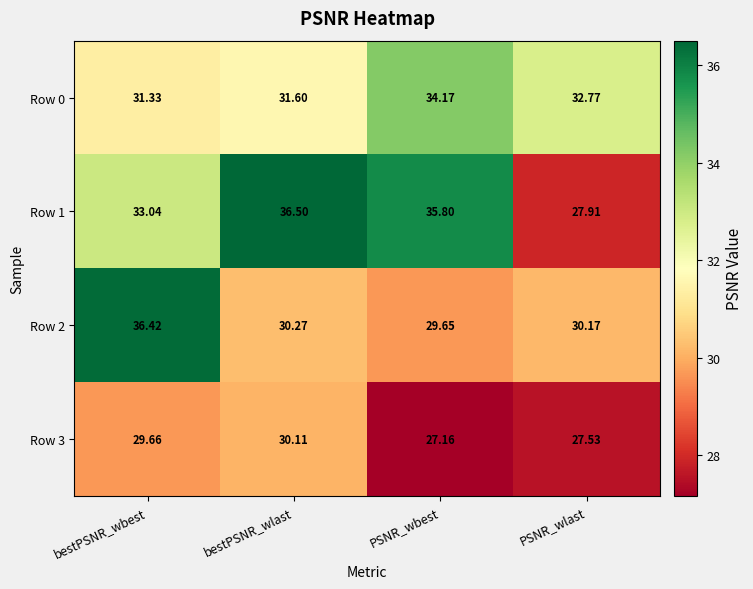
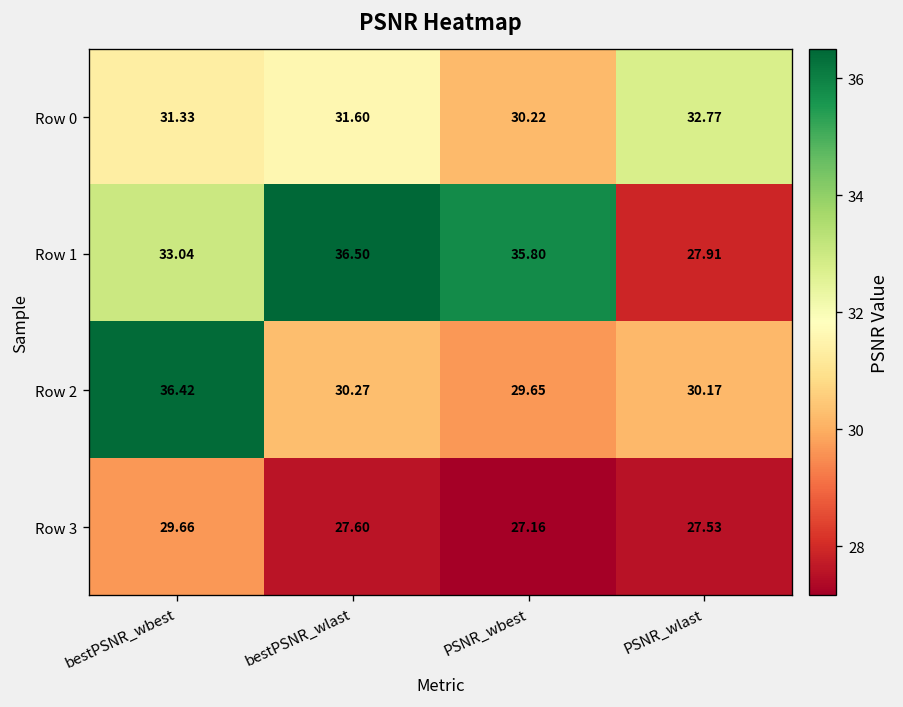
  {
    "Row 0": {
      "bestPSNR_wbest": 31.33,
      "bestPSNR_wlast": 31.60,
-     "PSNR_wbest": 34.17,
+     "PSNR_wbest": 30.22,
      "PSNR_wlast": 32.77
    },
    "Row 1": {
      "bestPSNR_wbest": 33.04,
      "bestPSNR_wlast": 36.50,
      "PSNR_wbest": 35.80,
      "PSNR_wlast": 27.91
    },
    "Row 2": {
      "bestPSNR_wbest": 36.42,
      "bestPSNR_wlast": 30.27,
      "PSNR_wbest": 29.65,
      "PSNR_wlast": 30.17
    },
    "Row 3": {
      "bestPSNR_wbest": 29.66,
-     "bestPSNR_wlast": 30.11,
+     "bestPSNR_wlast": 27.60,
      "PSNR_wbest": 27.16,
      "PSNR_wlast": 27.53
    }
  }
